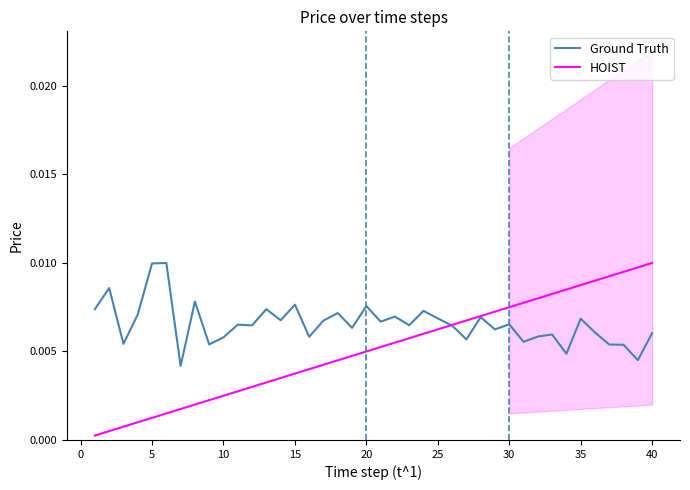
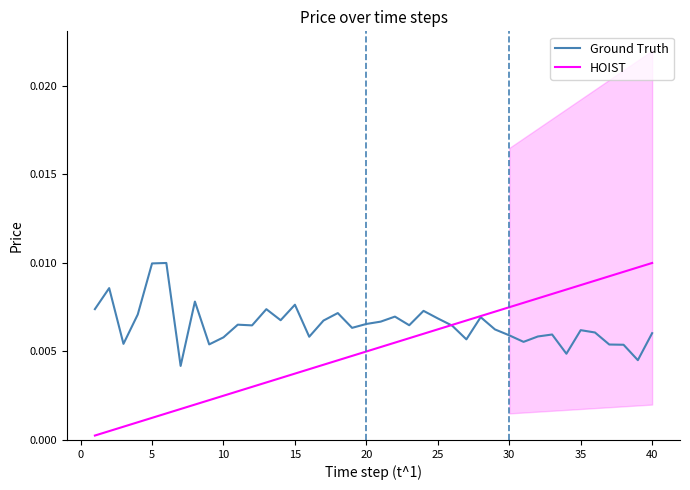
  {
    "Ground Truth": {
      "5": 0.0100,
      "10": 0.0058,
      "15": 0.0076,
-     "20": 0.0076,
+     "20": 0.0066,
      "25": 0.0069,
-     "30": 0.0065,
-     "35": 0.0069,
+     "30": 0.0059,
+     "35": 0.0062,
      "40": 0.0060
    }
  }
